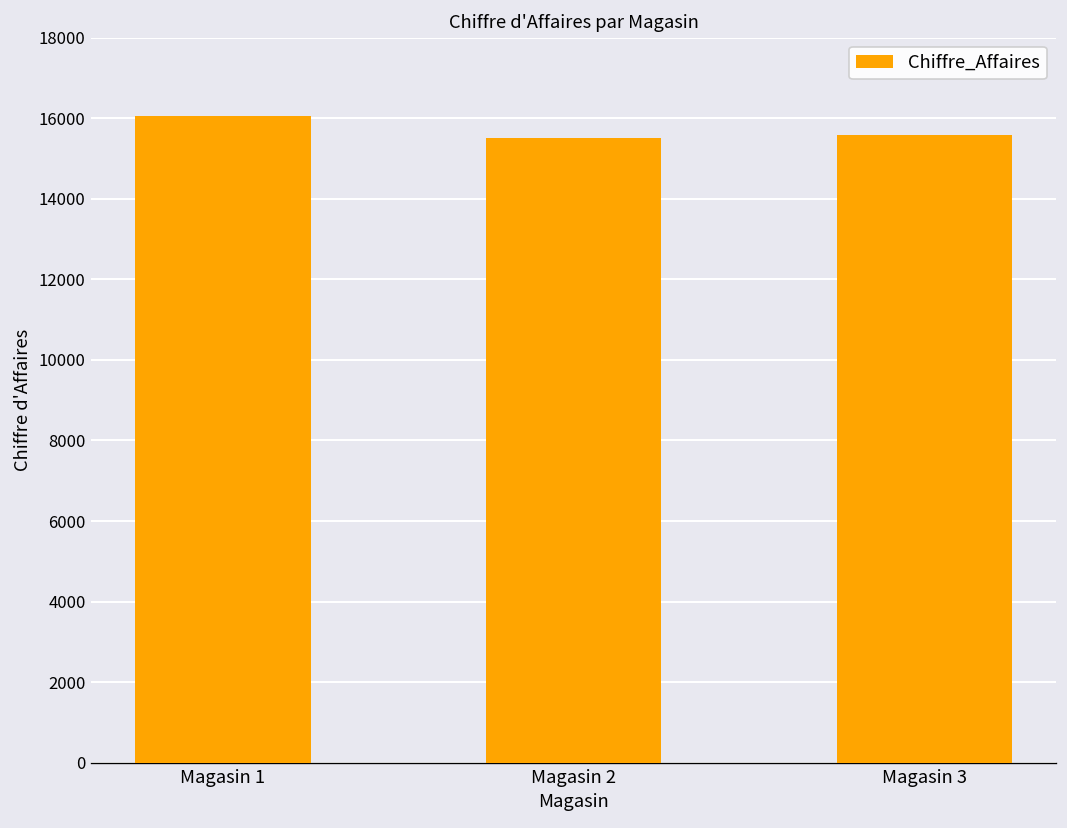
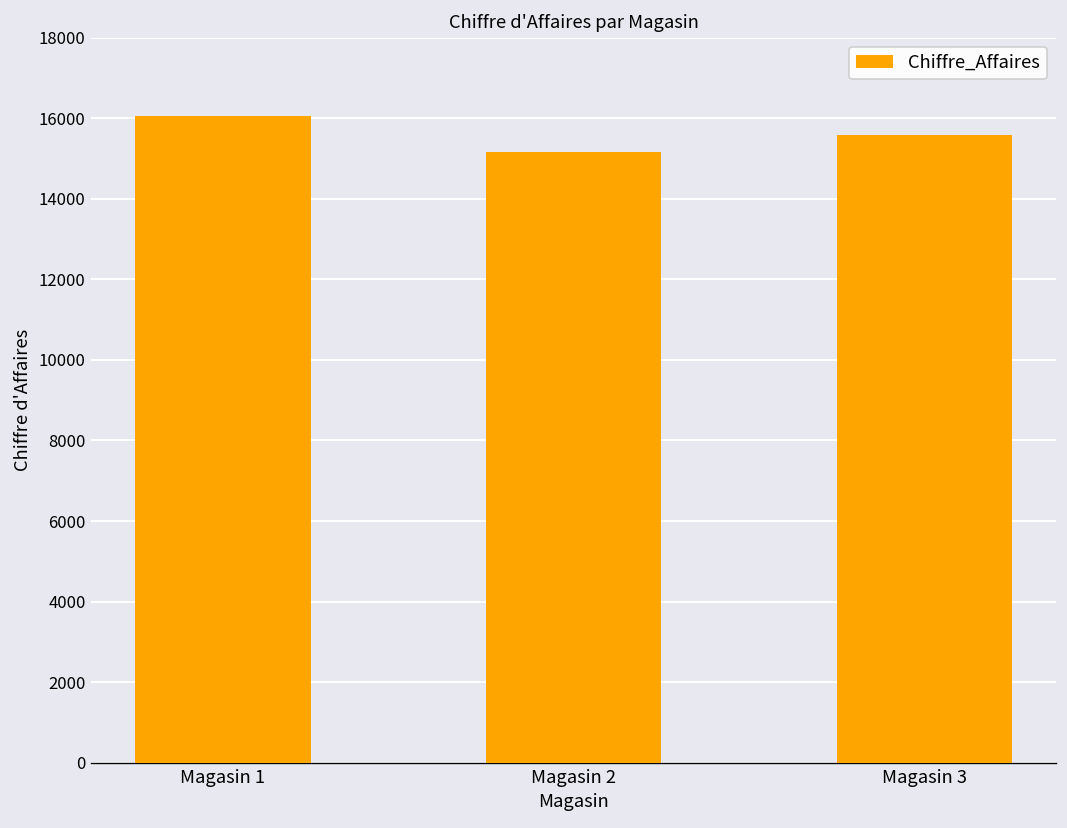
  {
    "Magasin 1": 16100,
-   "Magasin 2": 15500,
+   "Magasin 2": 15200,
    "Magasin 3": 15600
  }
